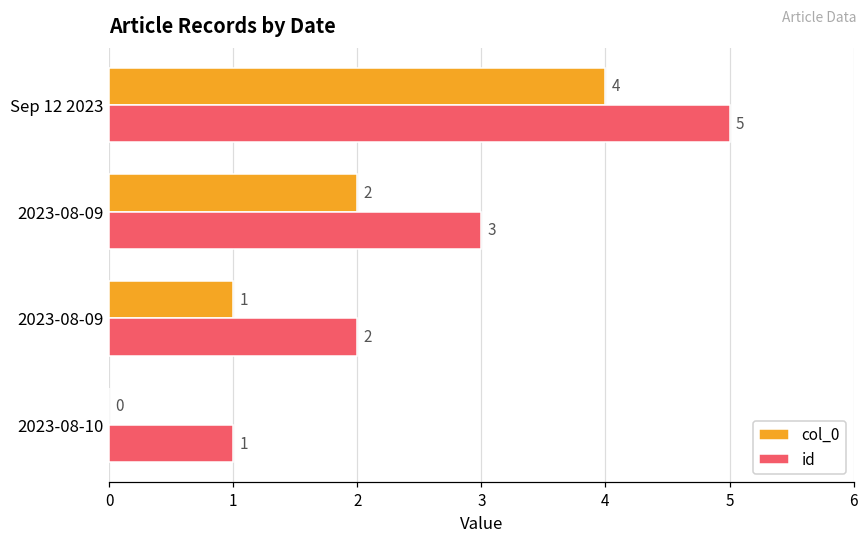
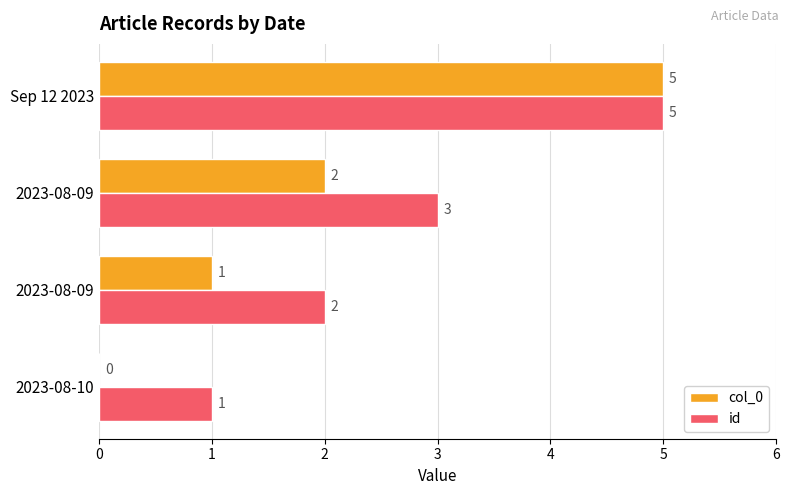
  {
    "col_0": {
-     "Sep 12 2023": 4,
+     "Sep 12 2023": 5,
      "2023-08-10": 0
    },
    "id": {
      "Sep 12 2023": 5,
      "2023-08-10": 1
    }
  }
